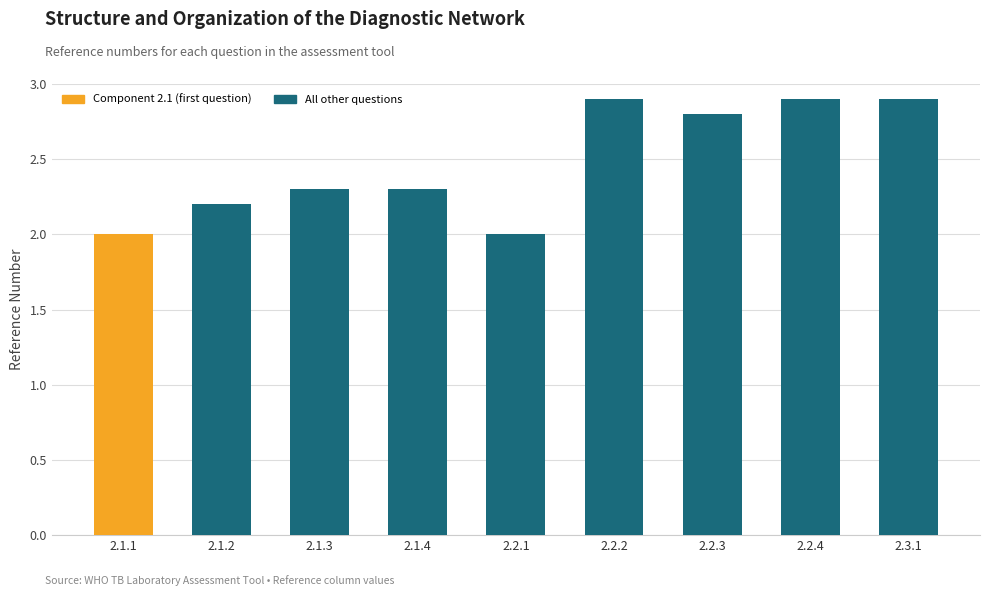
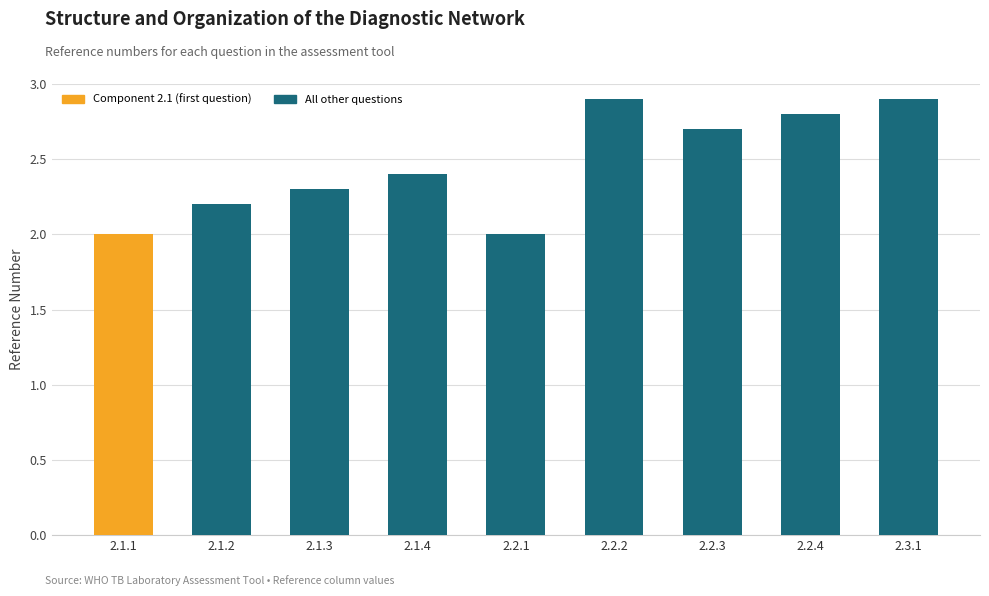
  {
    "2.1.1": 2.0,
    "2.1.2": 2.2,
    "2.1.3": 2.3,
-   "2.1.4": 2.3,
+   "2.1.4": 2.4,
    "2.2.1": 2.0,
    "2.2.2": 2.9,
-   "2.2.3": 2.8,
-   "2.2.4": 2.9,
+   "2.2.3": 2.7,
+   "2.2.4": 2.8,
    "2.3.1": 2.9
  }
